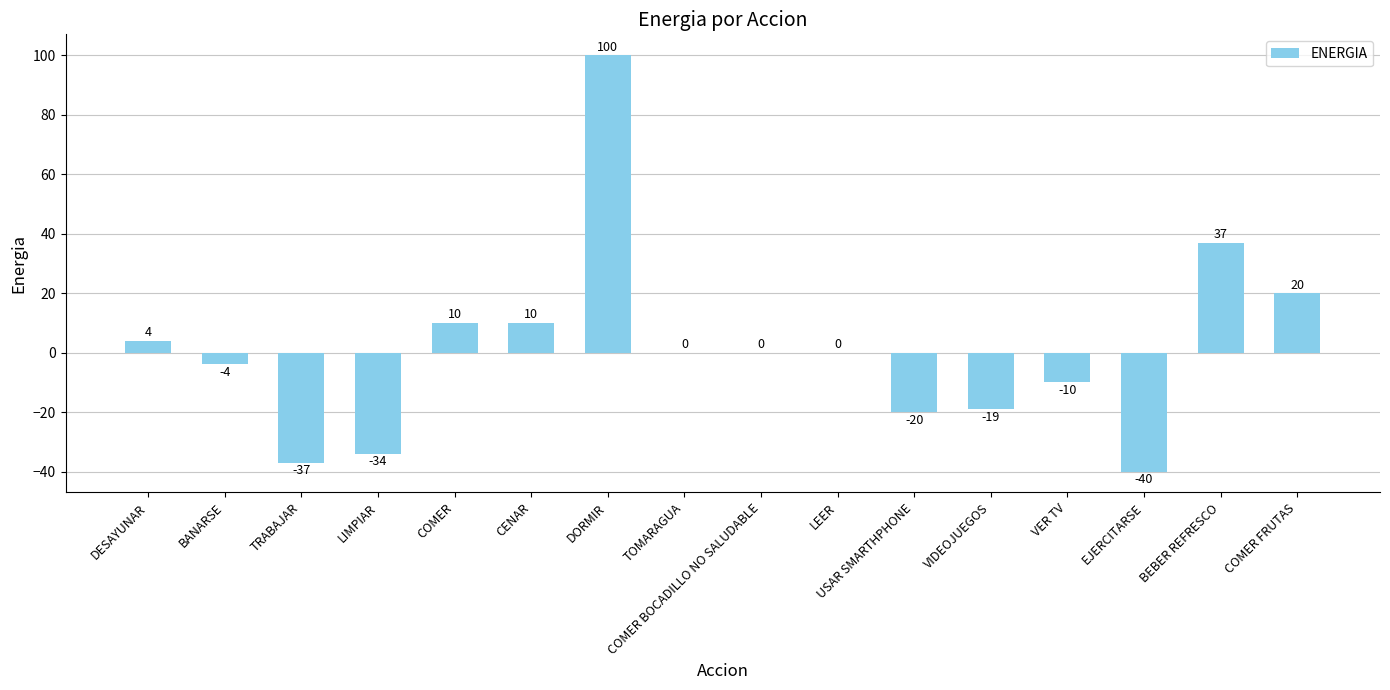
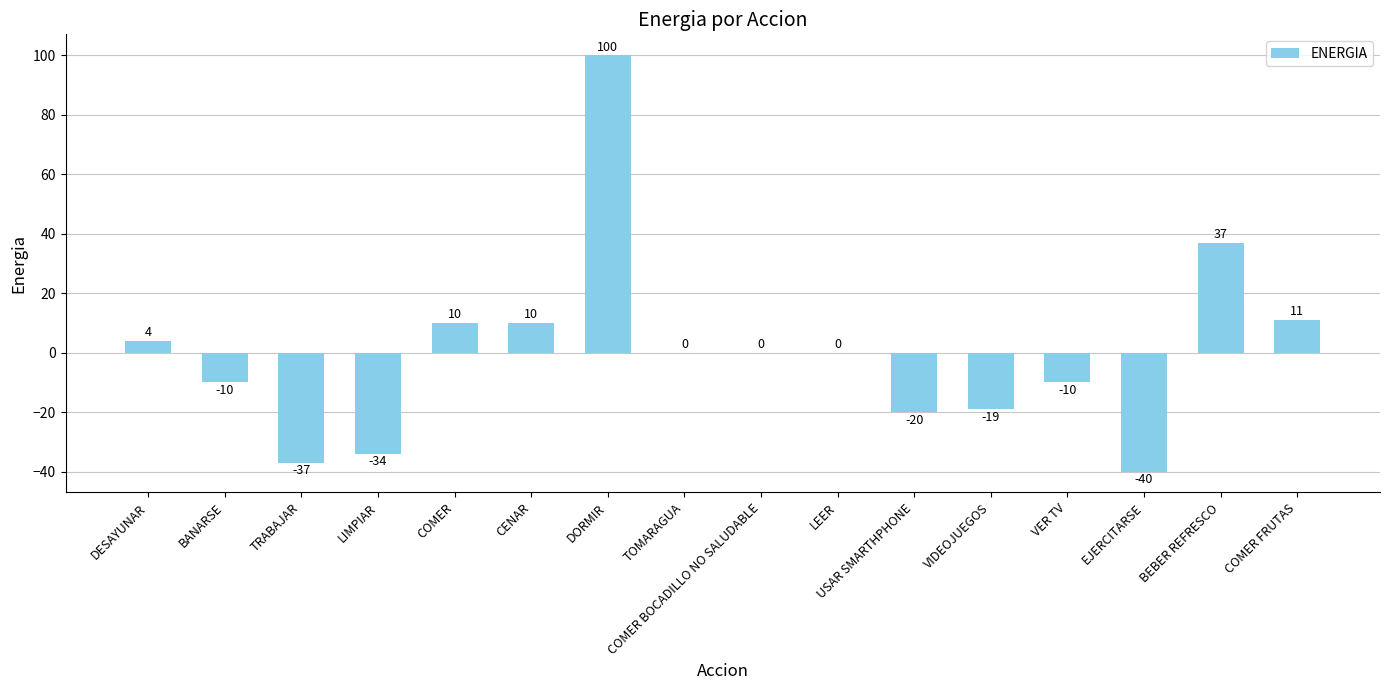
  {
    "DESAYUNAR": 4,
-   "BANARSE": -4,
+   "BANARSE": -10,
    "TRABAJAR": -37,
    "LIMPIAR": -34,
    "COMER": 10,
    "CENAR": 10,
    "DORMIR": 100,
    "TOMARAGUA": 0,
    "COMER BOCADILLO NO SALUDABLE": 0,
    "LEER": 0,
    "USAR SMARTHPHONE": -20,
    "VIDEOJUEGOS": -19,
    "VER TV": -10,
    "EJERCITARSE": -40,
    "BEBER REFRESCO": 37,
-   "COMER FRUTAS": 20
+   "COMER FRUTAS": 11
  }
